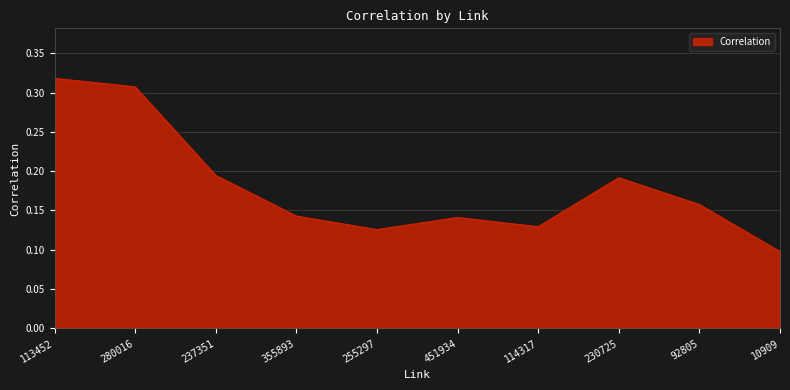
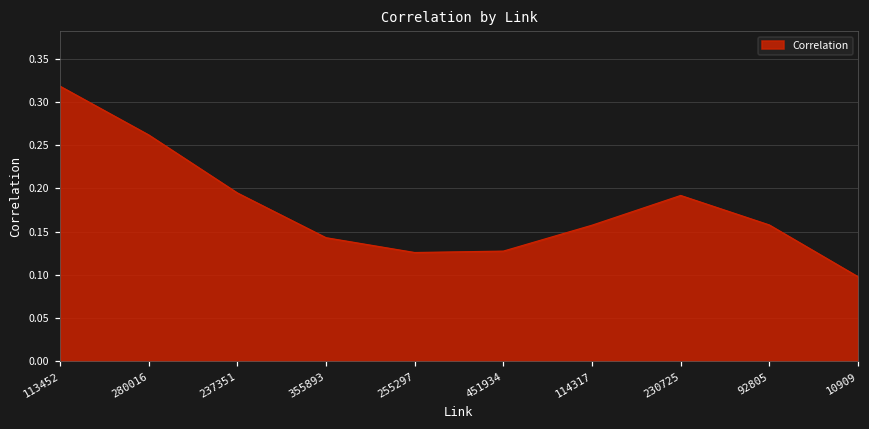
  {
    "113452": 0.32,
-   "280016": 0.31,
+   "280016": 0.26,
    "237351": 0.19,
    "355893": 0.14,
    "255297": 0.13,
-   "451934": 0.14,
-   "114317": 0.13,
+   "451934": 0.13,
+   "114317": 0.16,
    "230725": 0.19,
    "92805": 0.16,
    "10909": 0.10
  }
